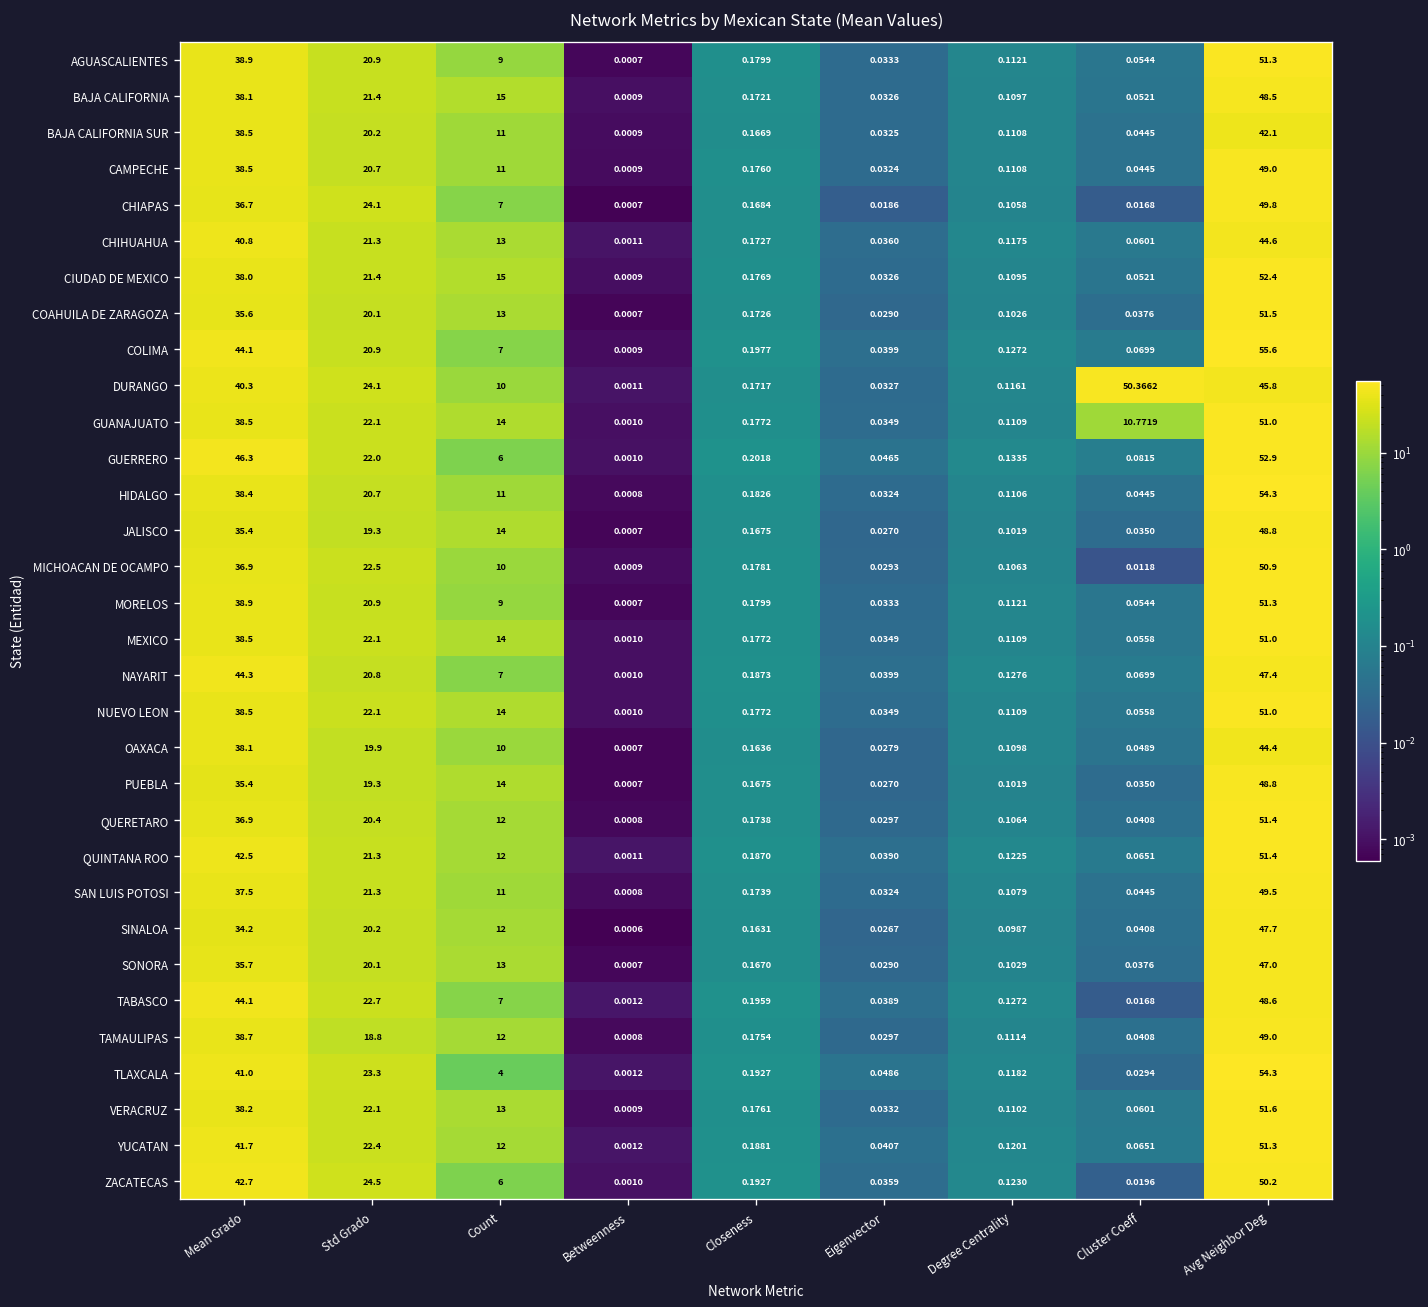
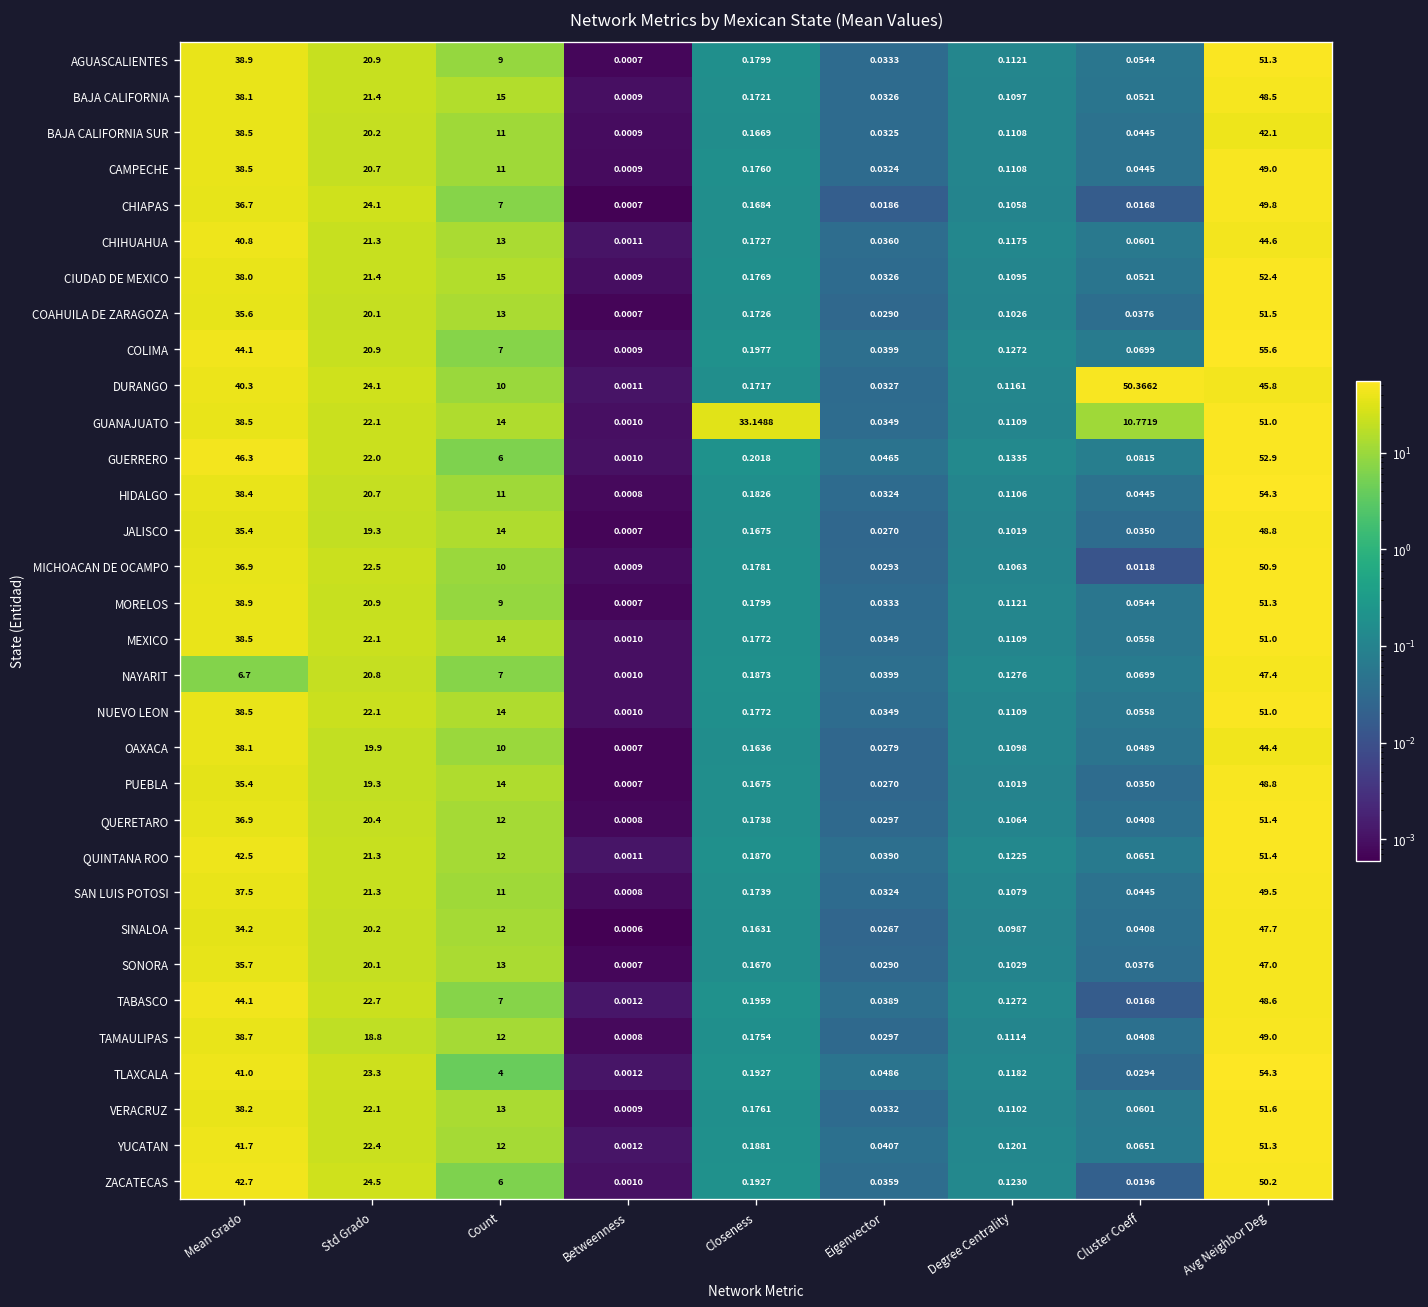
  {
    "GUANAJUATO": {
      "Mean Grado": 38.5,
      "Std Grado": 22.1,
      "Count": 14,
      "Betweenness": 0.0010,
-     "Closeness": 0.1772,
+     "Closeness": 33.1488,
      "Eigenvector": 0.0349,
      "Degree Centrality": 0.1109,
      "Cluster Coeff": 10.7719,
      "Avg Neighbor Deg": 51.0
    },
    "NAYARIT": {
-     "Mean Grado": 44.3,
+     "Mean Grado": 6.7,
      "Std Grado": 20.8,
      "Count": 7,
      "Betweenness": 0.0010,
      "Closeness": 0.1873,
      "Eigenvector": 0.0399,
      "Degree Centrality": 0.1276,
      "Cluster Coeff": 0.0699,
      "Avg Neighbor Deg": 47.4
    }
  }
